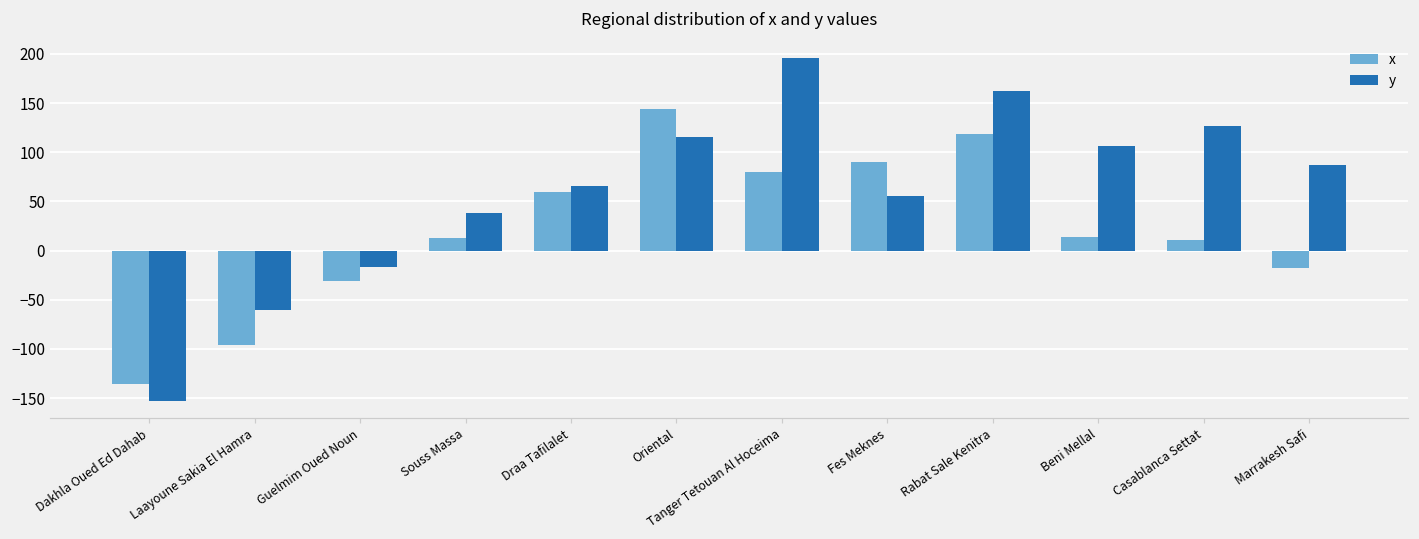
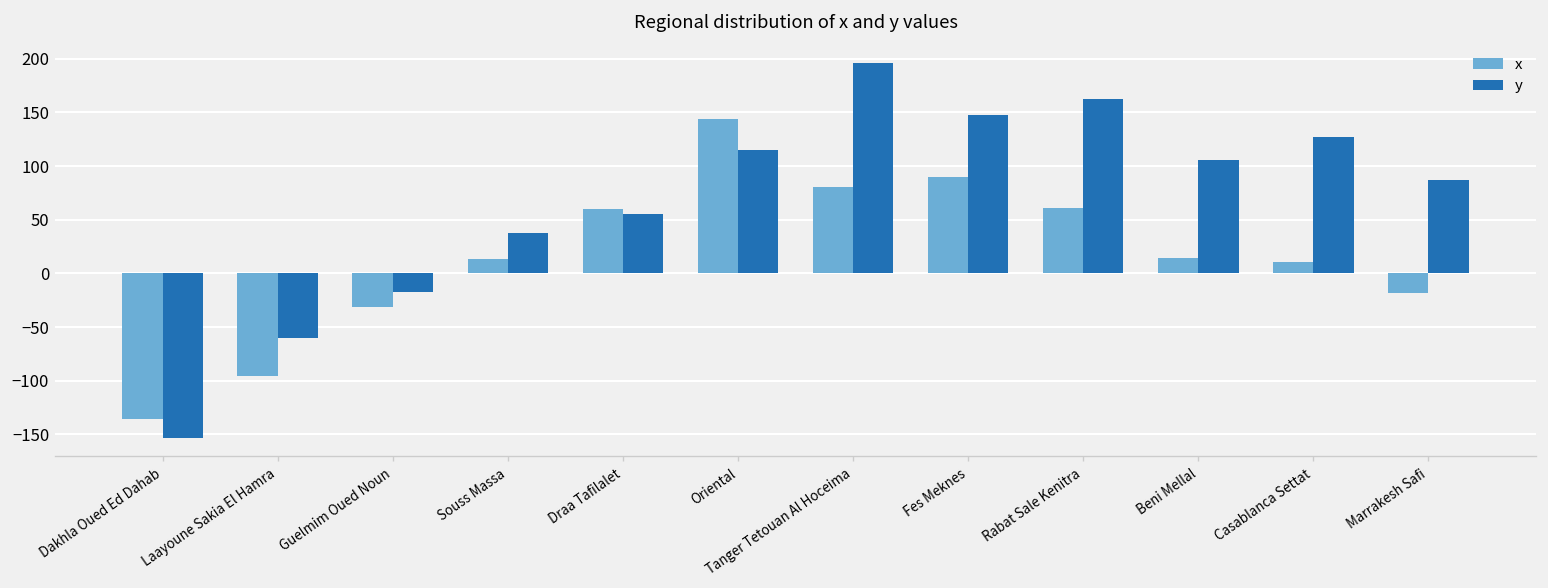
  {
    "x": {
      "Dakhla Oued Ed Dahab": -140,
      "Laayoune Sakia El Hamra": -100,
      "Guelmim Oued Noun": -30,
      "Souss Massa": 10,
      "Draa Tafilalet": 60,
      "Oriental": 140,
      "Tanger Tetouan Al Hoceima": 80,
      "Fes Meknes": 90,
-     "Rabat Sale Kenitra": 120,
+     "Rabat Sale Kenitra": 60,
      "Beni Mellal": 10,
      "Casablanca Settat": 10,
      "Marrakesh Safi": -20
    },
    "y": {
      "Dakhla Oued Ed Dahab": -150,
      "Laayoune Sakia El Hamra": -60,
      "Guelmim Oued Noun": -20,
      "Souss Massa": 40,
-     "Draa Tafilalet": 70,
+     "Draa Tafilalet": 60,
      "Oriental": 120,
      "Tanger Tetouan Al Hoceima": 200,
-     "Fes Meknes": 60,
+     "Fes Meknes": 150,
      "Rabat Sale Kenitra": 160,
      "Beni Mellal": 110,
      "Casablanca Settat": 130,
      "Marrakesh Safi": 90
    }
  }
